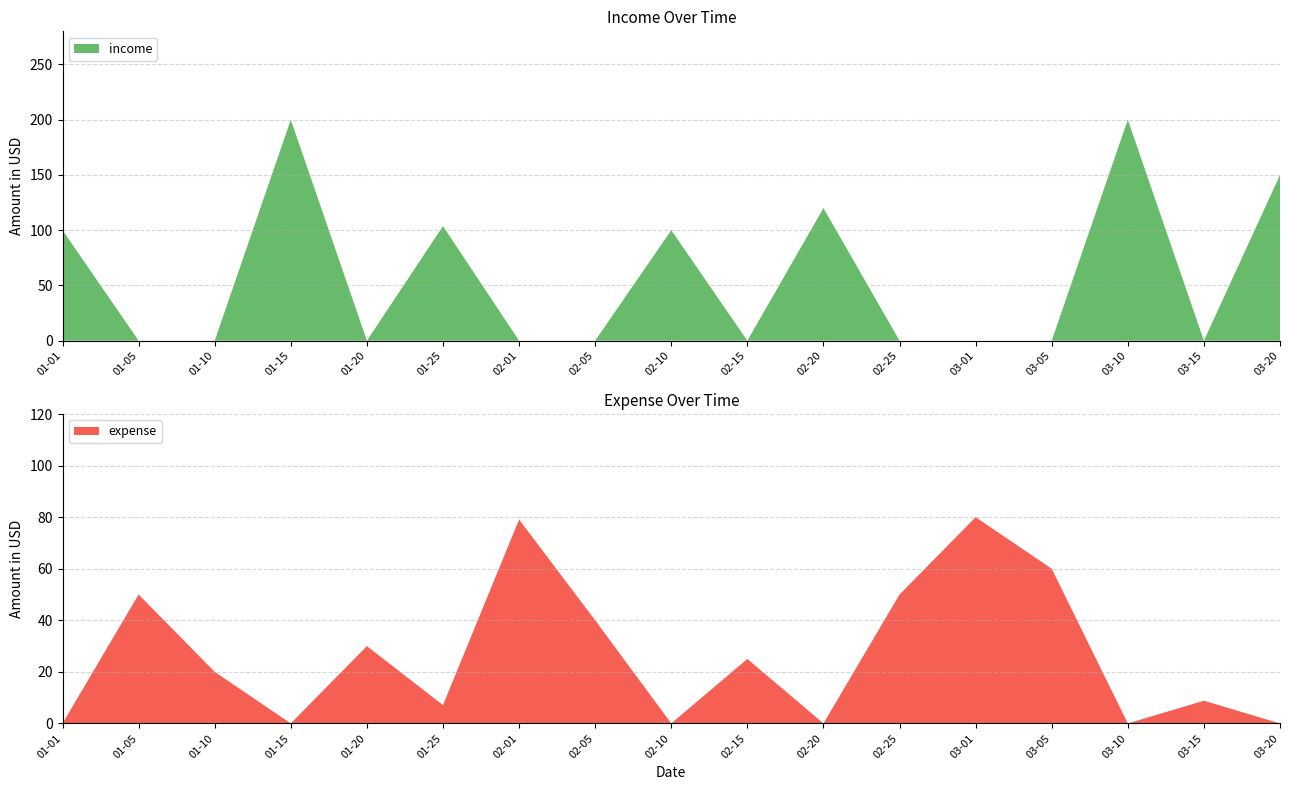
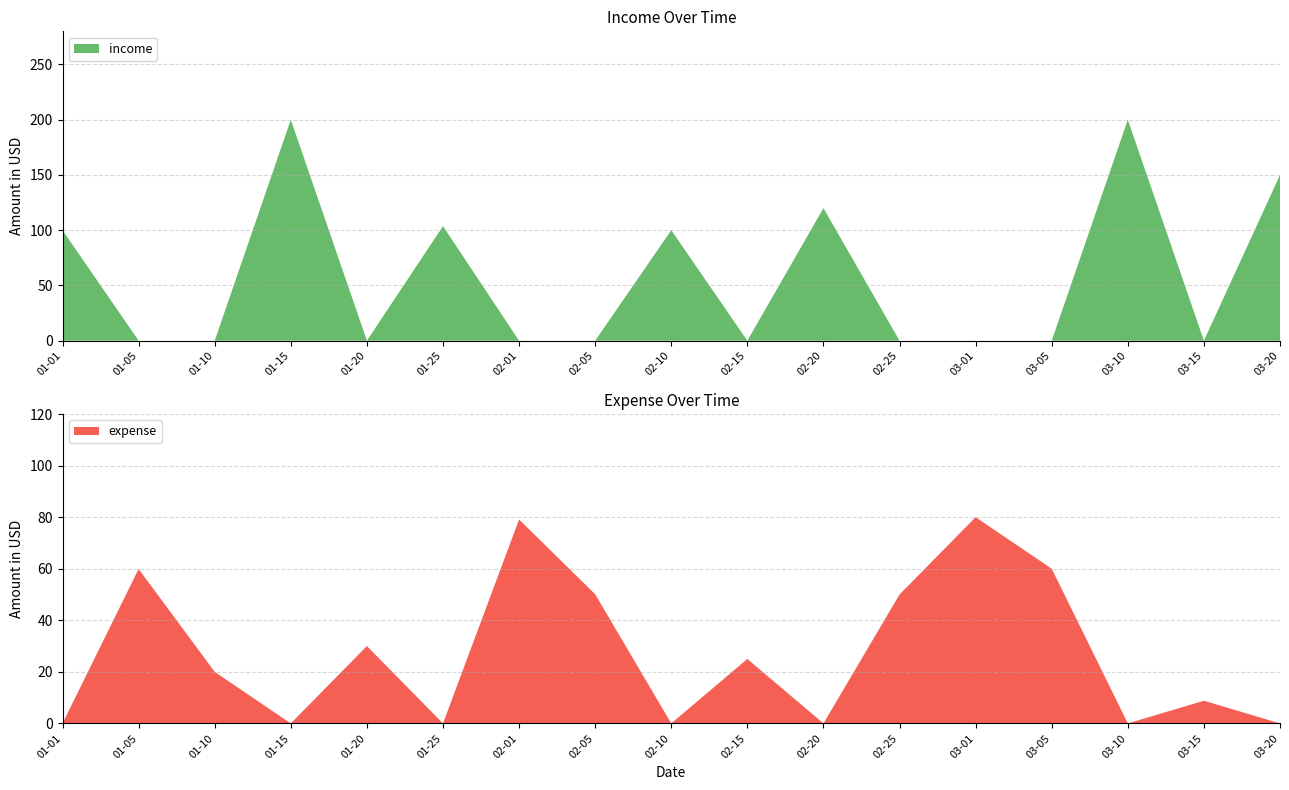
  {
    "Income Over Time": {
      "01-01": 100,
      "01-05": 0,
      "01-10": 0,
      "01-15": 200,
      "01-20": 0,
      "01-25": 104,
      "02-01": 0,
      "02-05": 0,
      "02-10": 100,
      "02-15": 0,
      "02-20": 120,
      "02-25": 0,
      "03-01": 0,
      "03-05": 0,
      "03-10": 200,
      "03-15": 0,
      "03-20": 150
    },
    "Expense Over Time": {
      "01-01": 0,
-     "01-05": 50,
+     "01-05": 60,
      "01-10": 20,
      "01-15": 0,
      "01-20": 30,
-     "01-25": 7,
+     "01-25": 0,
      "02-01": 79,
-     "02-05": 40,
+     "02-05": 50,
      "02-10": 0,
      "02-15": 25,
      "02-20": 0,
      "02-25": 50,
      "03-01": 80,
      "03-05": 60,
      "03-10": 0,
      "03-15": 9,
      "03-20": 0
    }
  }
